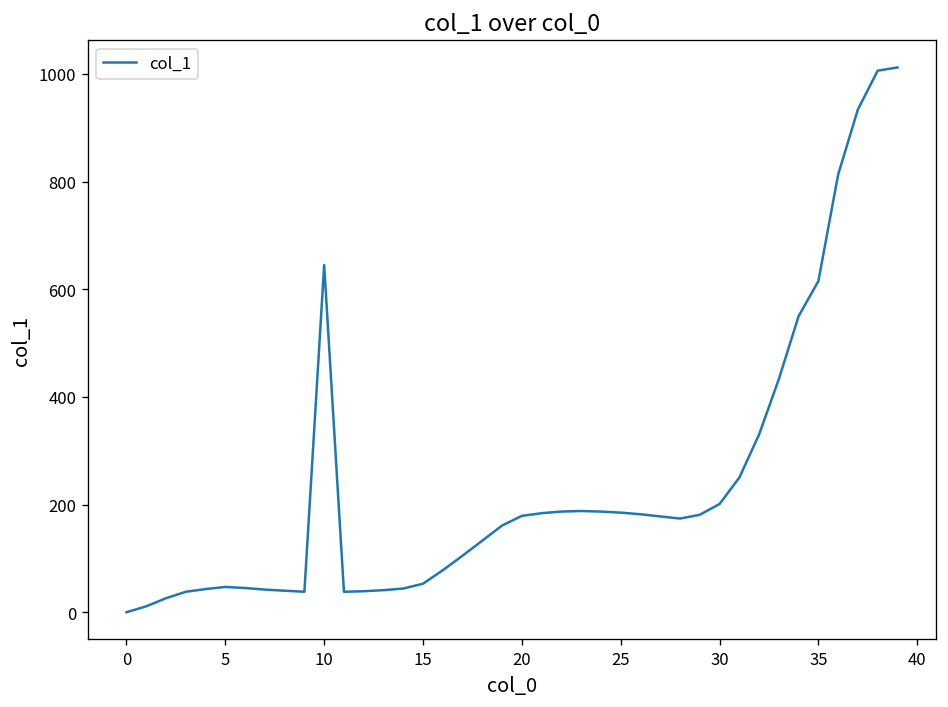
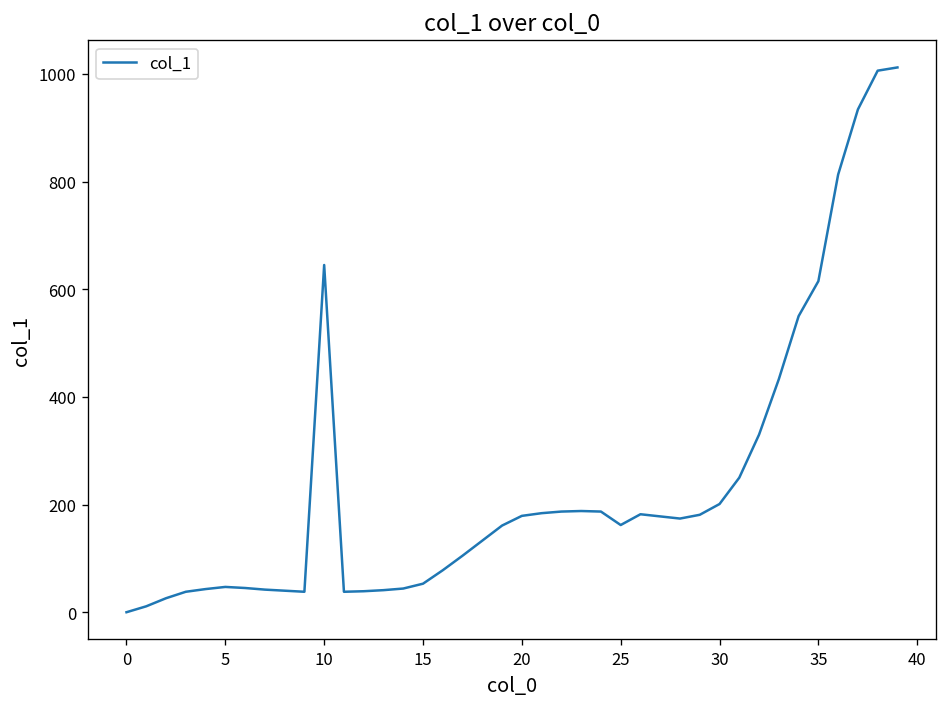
  {
    "0": 0,
    "5": 50,
    "10": 650,
    "15": 50,
    "20": 180,
-   "25": 190,
+   "25": 160,
    "30": 200,
    "35": 620
  }
